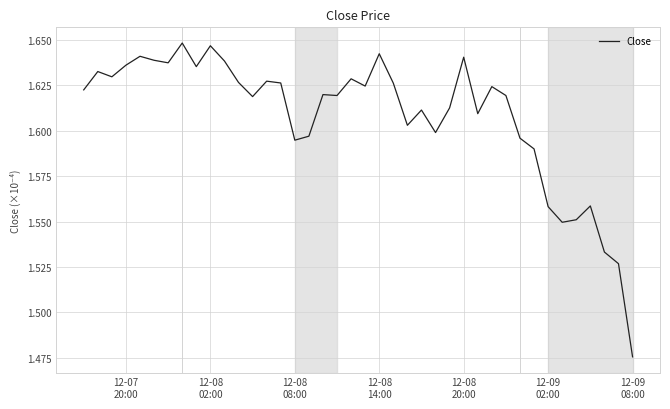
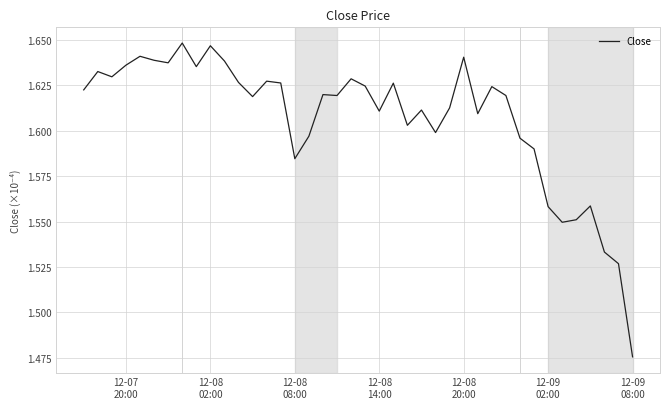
  {
    "12-07 20:00": 1.636,
    "12-08 02:00": 1.647,
-   "12-08 08:00": 1.595,
-   "12-08 14:00": 1.642,
+   "12-08 08:00": 1.585,
+   "12-08 14:00": 1.611,
    "12-08 20:00": 1.641,
    "12-09 02:00": 1.558,
    "12-09 08:00": 1.476
  }
